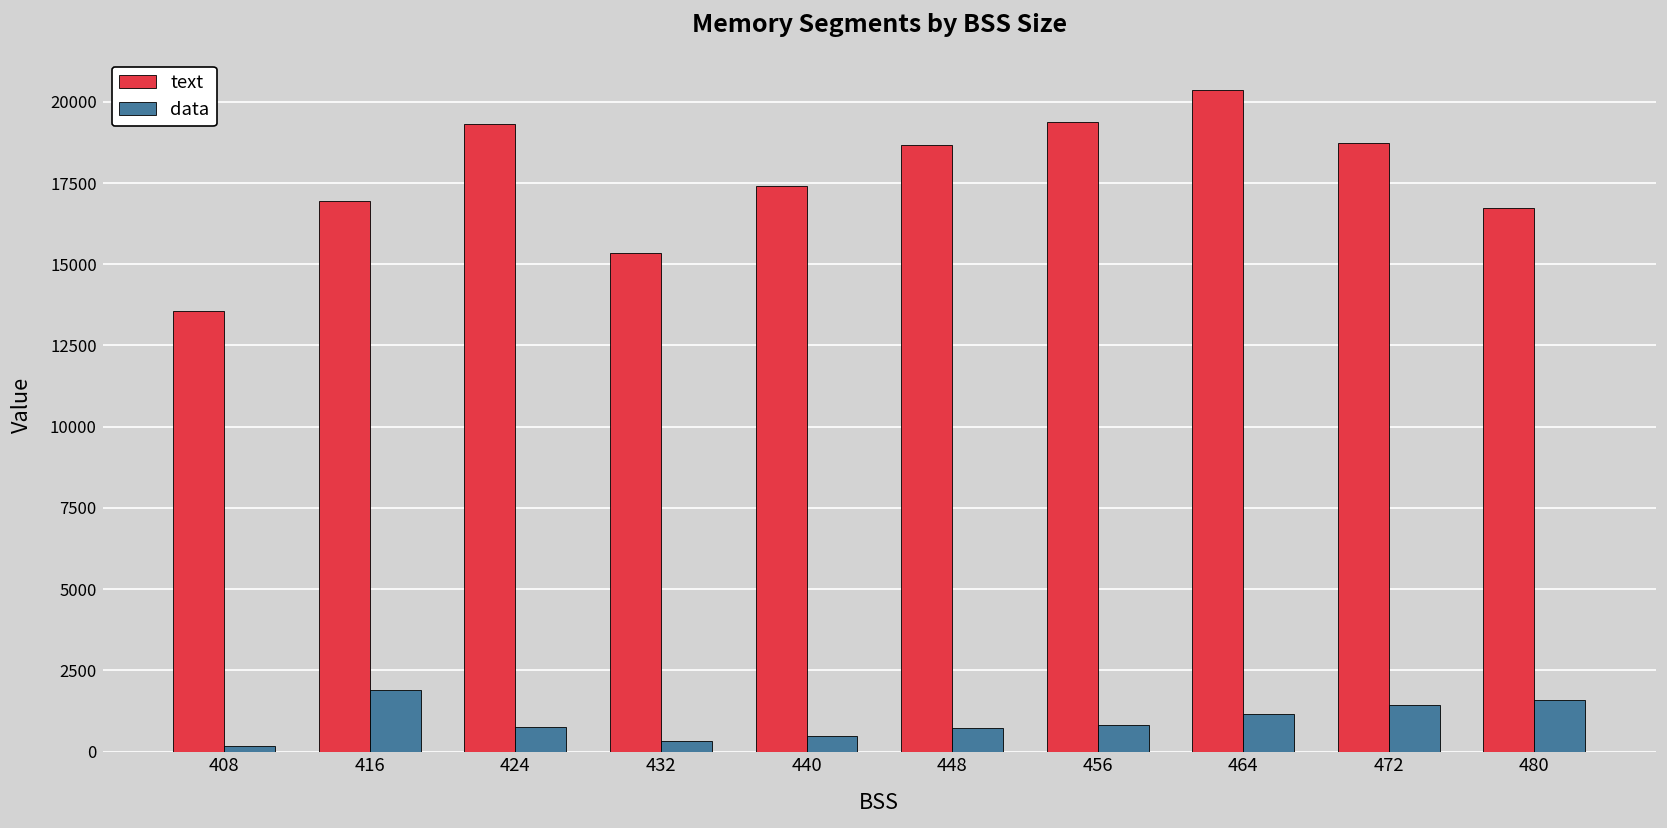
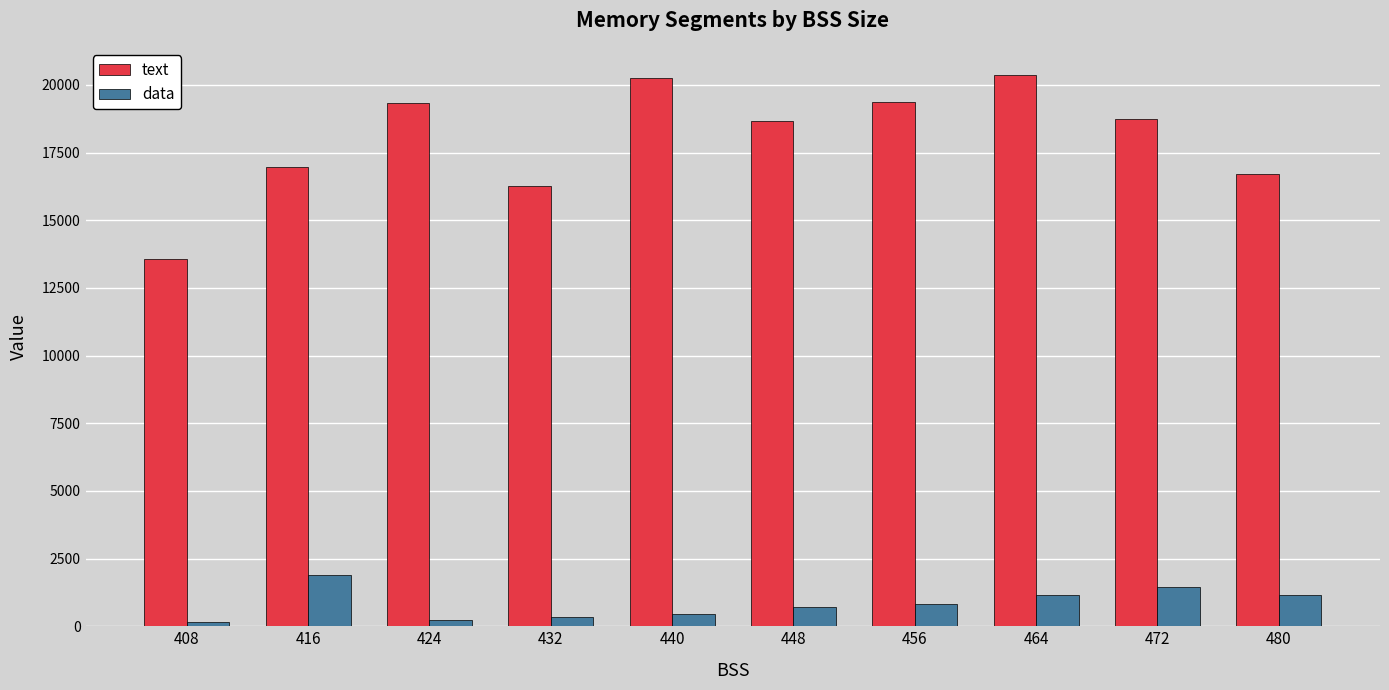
  {
    "text": {
      "408": 13600,
      "416": 17000,
      "424": 19300,
-     "432": 15300,
-     "440": 17400,
+     "432": 16300,
+     "440": 20200,
      "448": 18700,
      "456": 19400,
      "464": 20400,
      "472": 18700,
      "480": 16700
    },
    "data": {
      "408": 200,
      "416": 1900,
-     "424": 700,
+     "424": 200,
      "432": 300,
      "440": 500,
      "448": 700,
      "456": 800,
      "464": 1200,
      "472": 1400,
-     "480": 1600
+     "480": 1200
    }
  }
